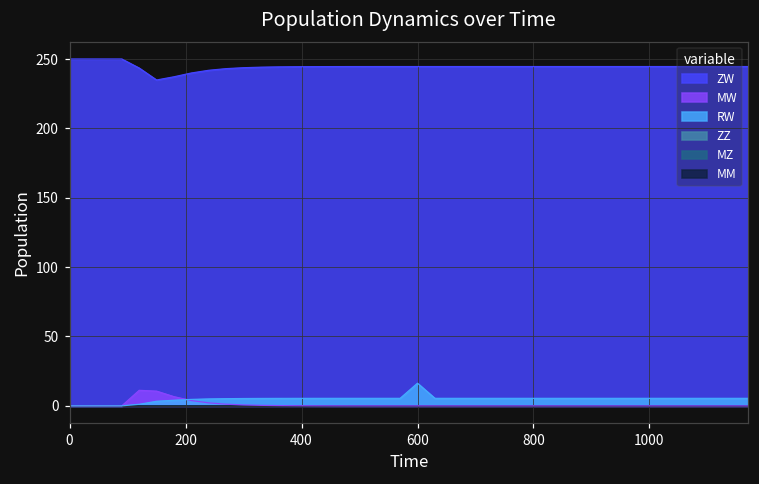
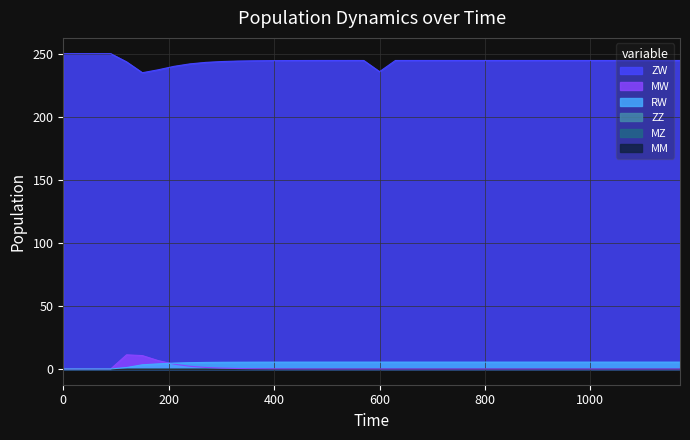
  {
    "ZW": {
      "0": 250,
-     "600": 245
+     "600": 236
    },
    "RW": {
-     "600": 16
+     "600": 5
    }
  }
